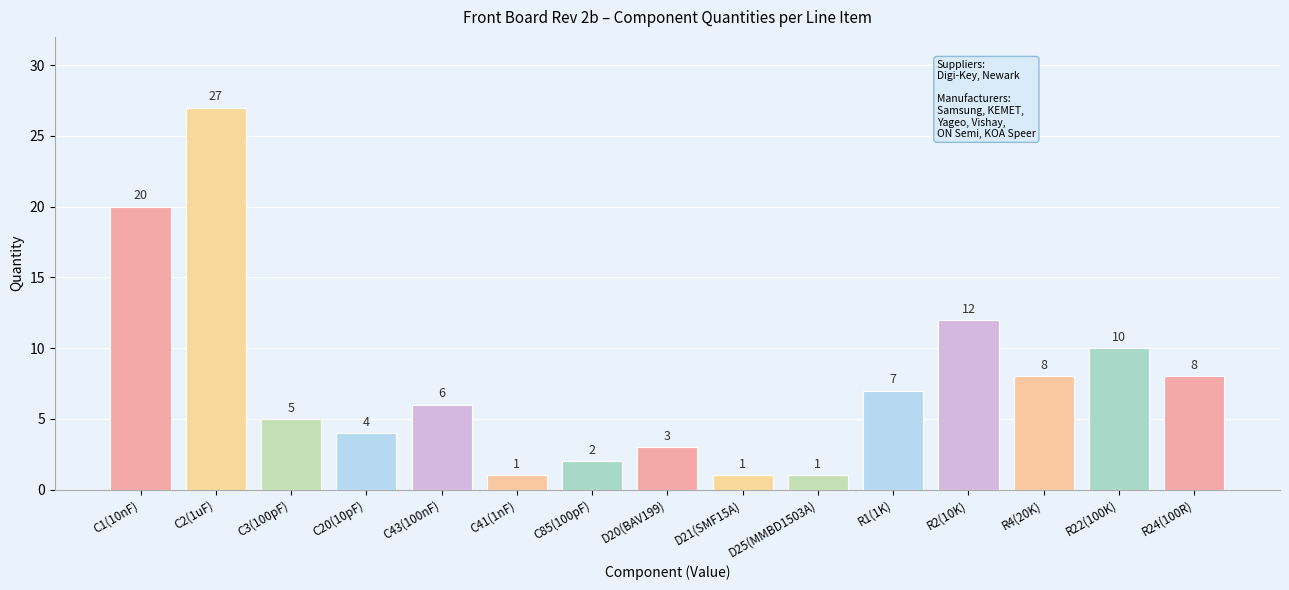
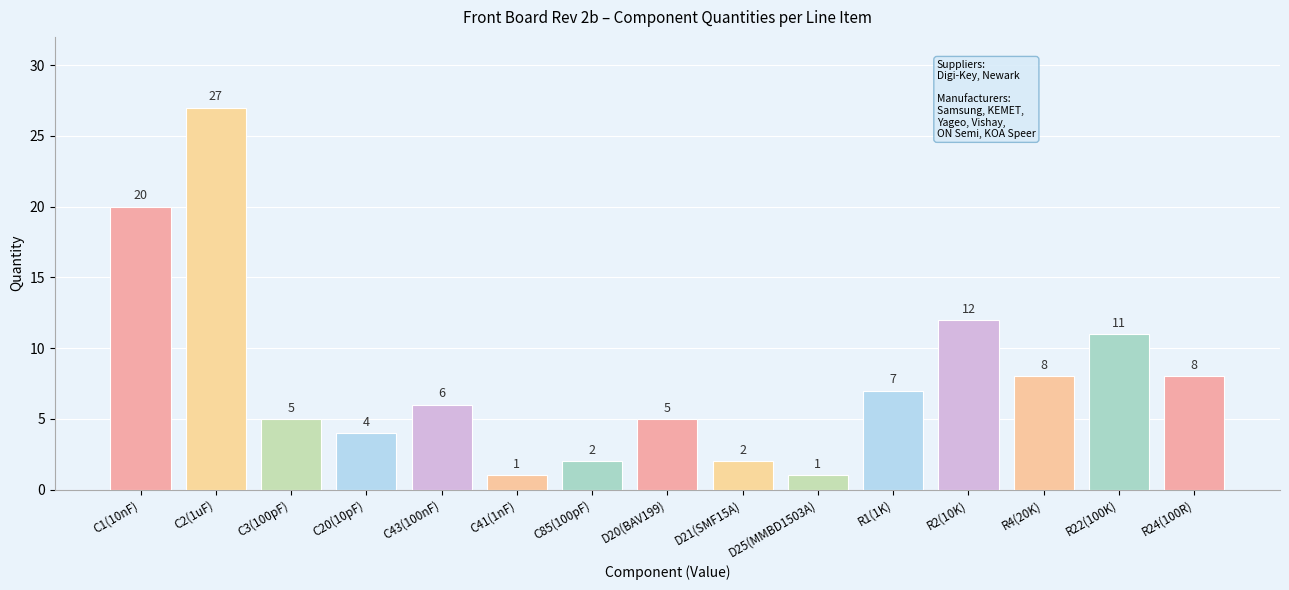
  {
    "C1(10nF)": 20,
    "C2(1uF)": 27,
    "C3(100pF)": 5,
    "C20(10pF)": 4,
    "C43(100nF)": 6,
    "C41(1nF)": 1,
    "C85(100pF)": 2,
-   "D20(BAV199)": 3,
-   "D21(SMF15A)": 1,
+   "D20(BAV199)": 5,
+   "D21(SMF15A)": 2,
    "D25(MMBD1503A)": 1,
    "R1(1K)": 7,
    "R2(10K)": 12,
    "R4(20K)": 8,
-   "R22(100K)": 10,
+   "R22(100K)": 11,
    "R24(100R)": 8
  }
